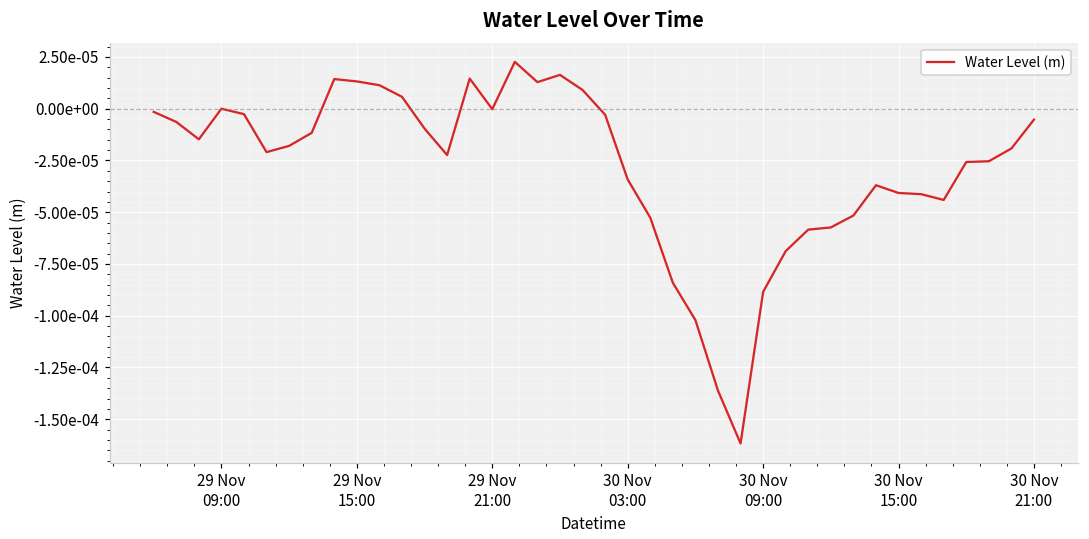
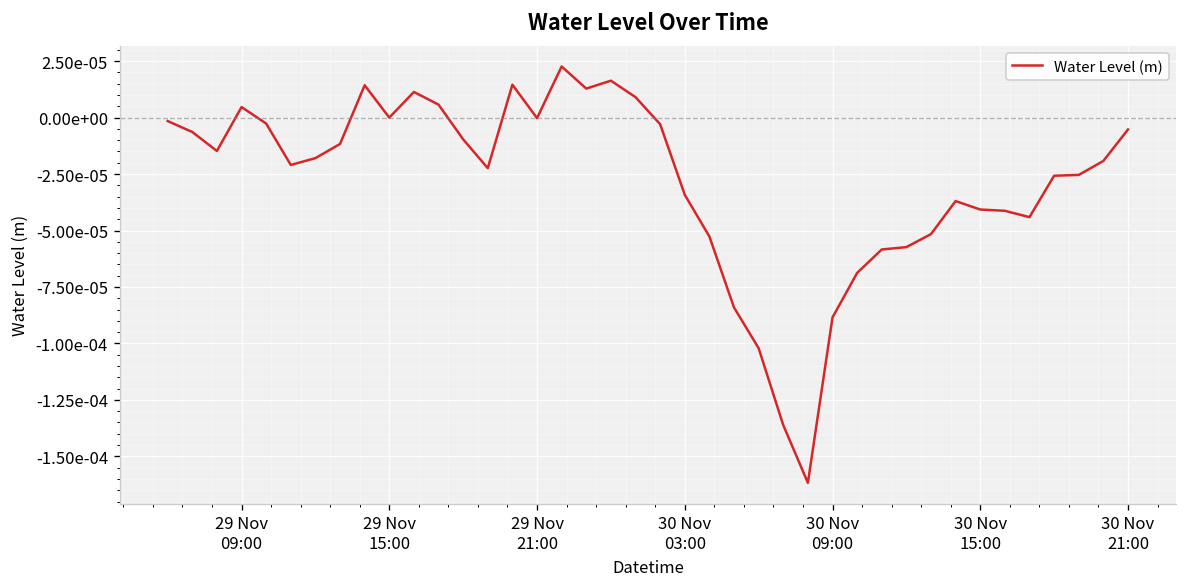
  {
-   "29 Nov 09:00": 0.000000,
-   "29 Nov 15:00": 0.00001,
+   "29 Nov 09:00": 0.000005,
+   "29 Nov 15:00": 0.00000,
    "29 Nov 21:00": 0.000000,
    "30 Nov 03:00": -0.000034,
    "30 Nov 09:00": -0.000088,
    "30 Nov 15:00": -0.000041,
    "30 Nov 21:00": -0.000005
  }
